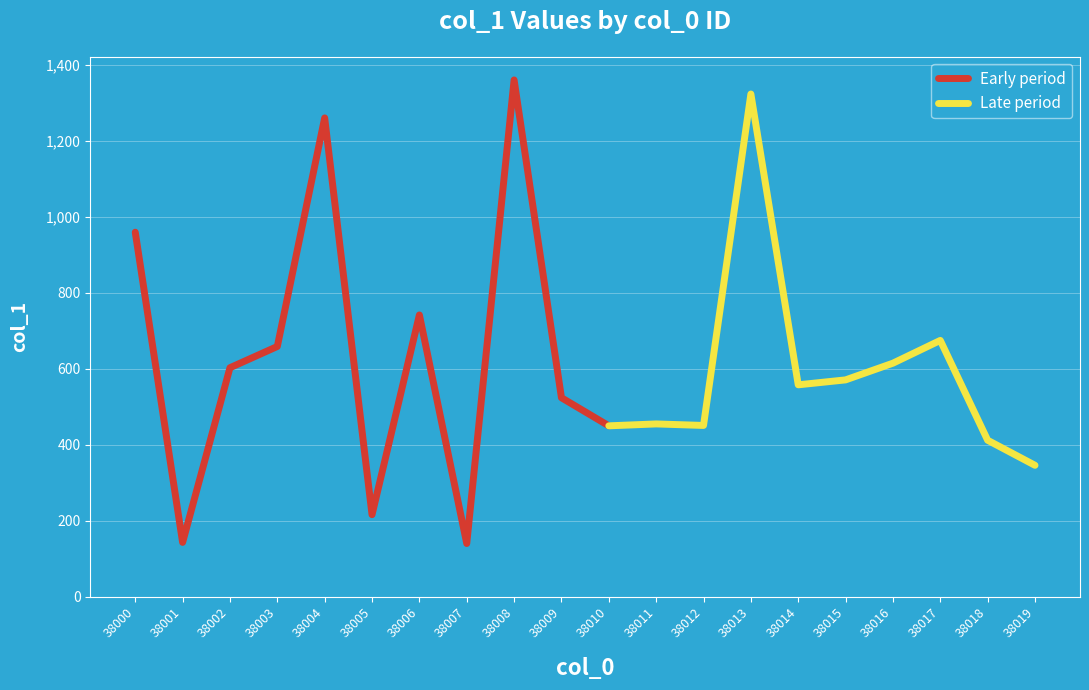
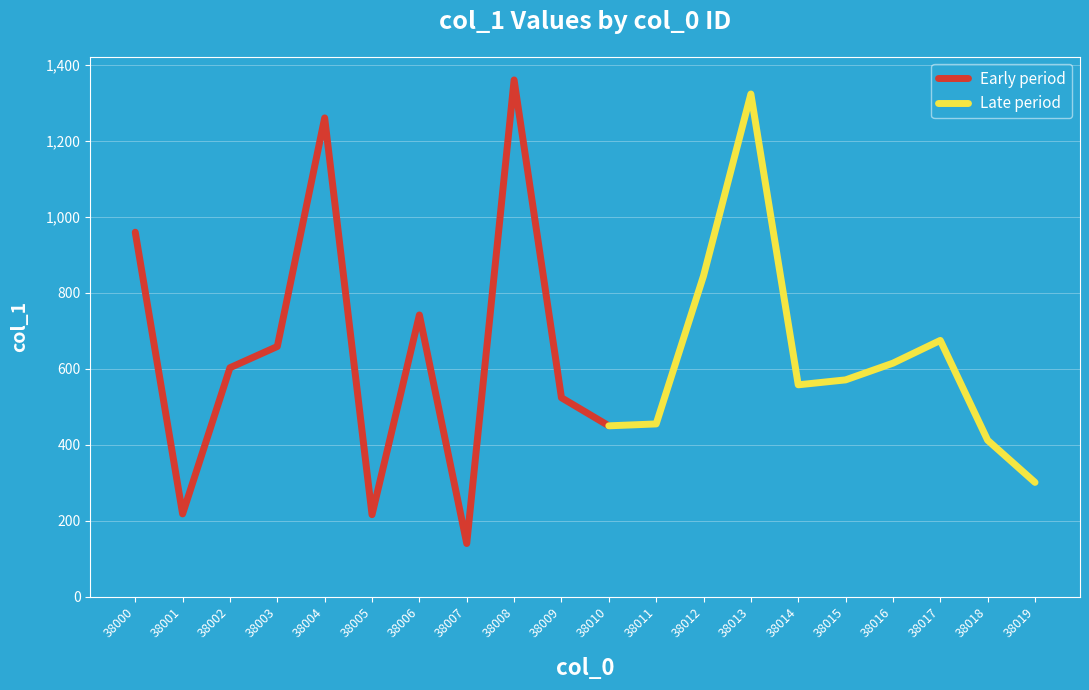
  {
    "Early period": {
      "38000": "960",
-     "38001": "140",
+     "38001": "220",
      "38002": "600",
      "38003": "660",
      "38004": "1,260",
      "38005": "220",
      "38006": "740",
      "38007": "140",
      "38008": "1,360",
      "38009": "520"
    },
    "Late period": {
      "38011": "460",
-     "38012": "450",
+     "38012": "850",
      "38013": "1,320",
      "38014": "560",
      "38015": "570",
      "38016": "620",
      "38017": "680",
      "38018": "410",
-     "38019": "350"
+     "38019": "300"
    }
  }
